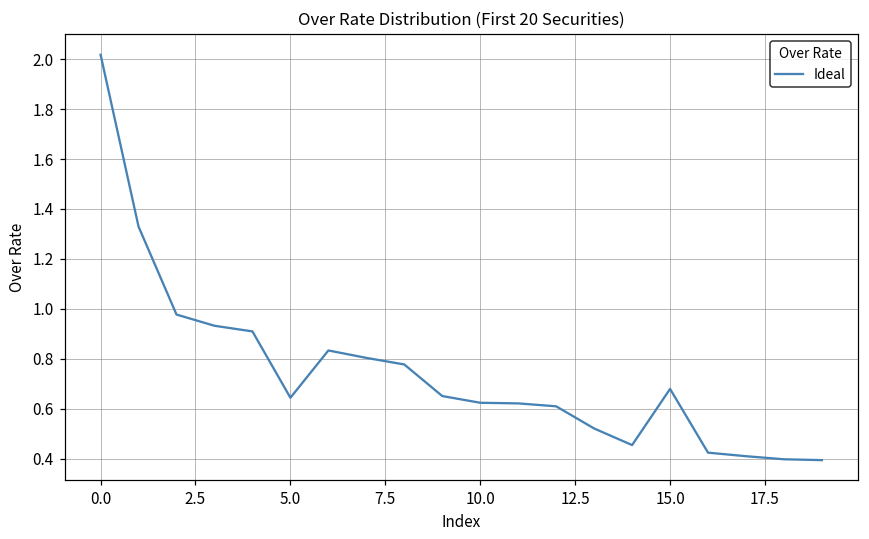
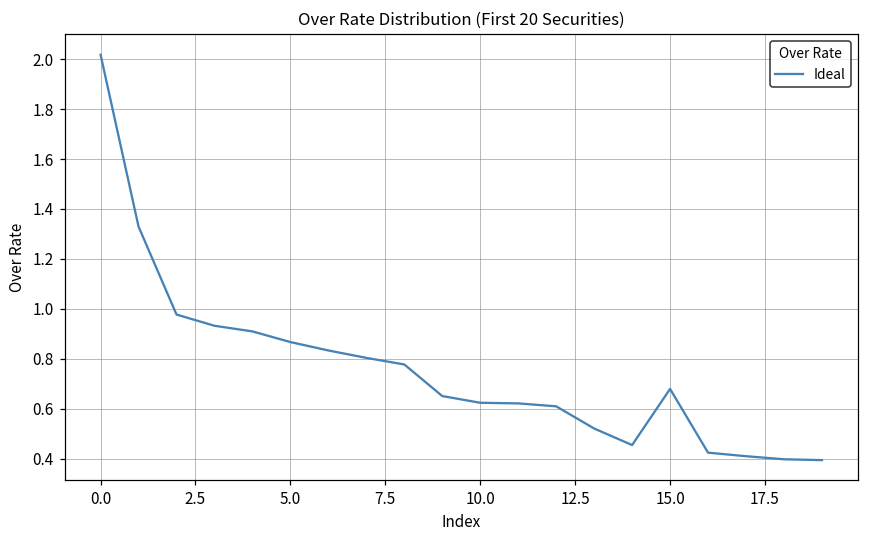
  {
    "0.0": 2.02,
-   "5.0": 0.64,
+   "5.0": 0.87,
    "10.0": 0.62,
    "15.0": 0.68
  }
